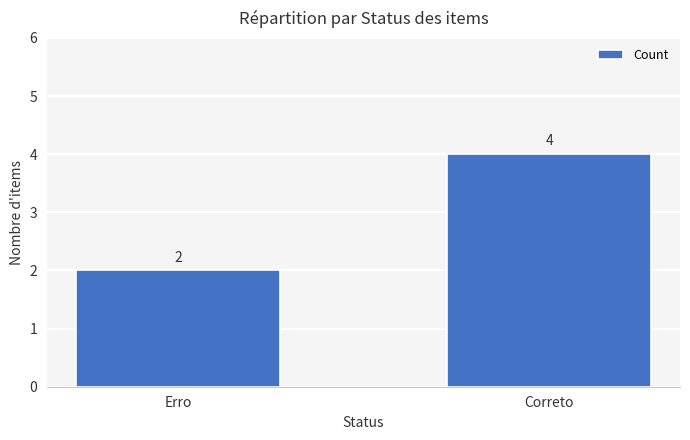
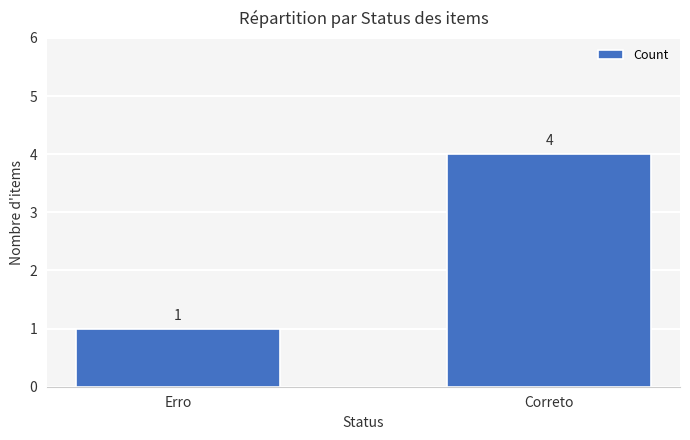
  {
-   "Erro": 2,
+   "Erro": 1,
    "Correto": 4
  }
